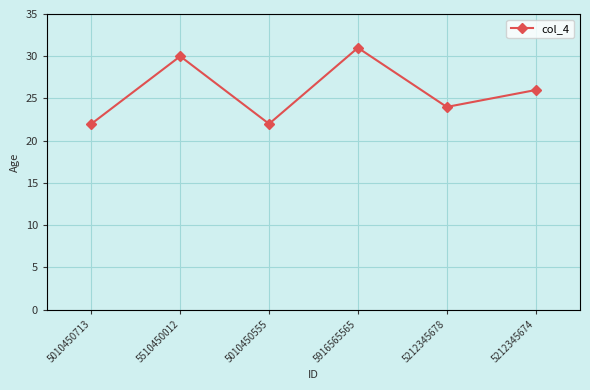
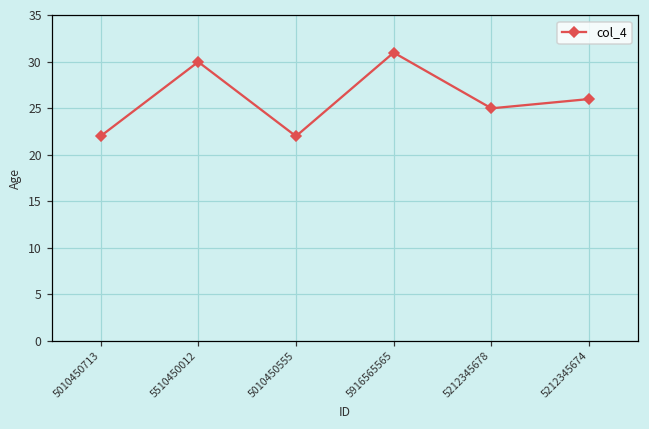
  {
    "5010450713": 22,
    "5510450012": 30,
    "5010450555": 22,
    "5916565565": 31,
-   "5212345678": 24,
+   "5212345678": 25,
    "5212345674": 26
  }
